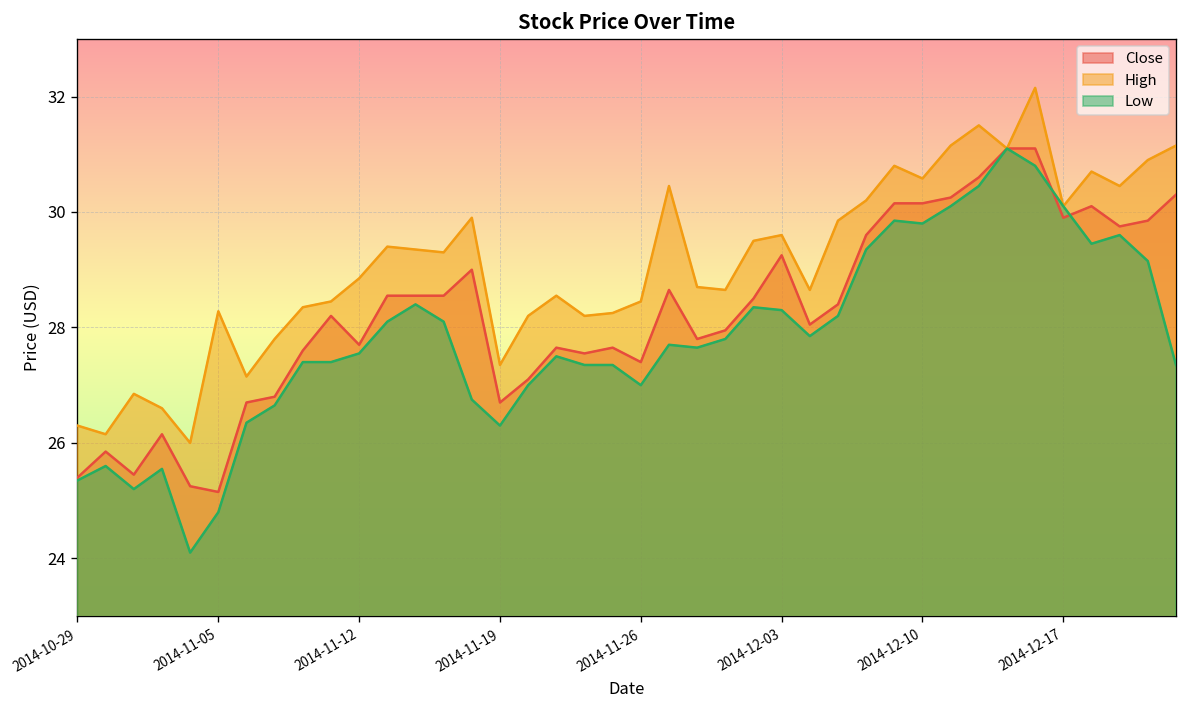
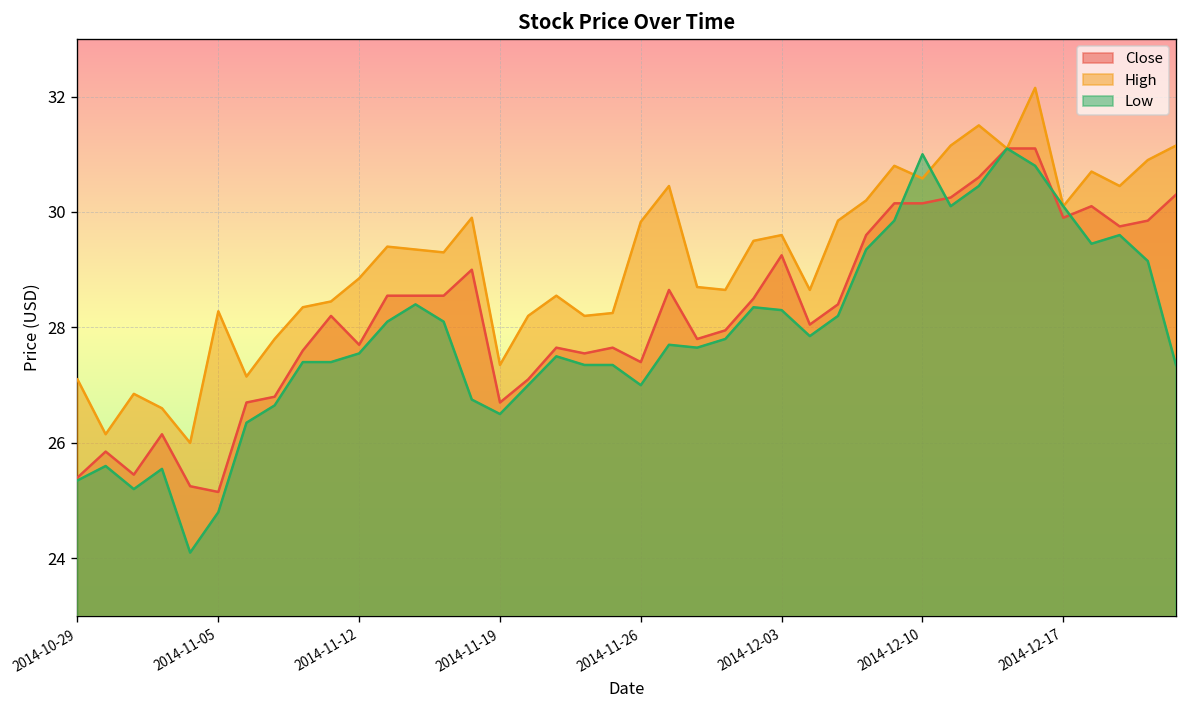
  {
    "Close": {
      "2014-11-05": 25.2,
      "2014-11-12": 27.7,
      "2014-11-19": 26.7,
      "2014-11-26": 27.4,
      "2014-12-03": 29.3,
      "2014-12-10": 30.2,
      "2014-12-17": 29.9
    },
    "High": {
-     "2014-10-29": 26.3,
+     "2014-10-29": 27.1,
      "2014-11-05": 28.3,
      "2014-11-12": 28.9,
      "2014-11-19": 27.4,
-     "2014-11-26": 28.5,
+     "2014-11-26": 29.8,
      "2014-12-03": 29.6,
      "2014-12-10": 30.6
    },
    "Low": {
      "2014-11-05": 24.8,
      "2014-11-12": 27.6,
-     "2014-11-19": 26.3,
+     "2014-11-19": 26.5,
      "2014-11-26": 27.0,
      "2014-12-03": 28.3,
-     "2014-12-10": 29.8
+     "2014-12-10": 31.0
    }
  }
